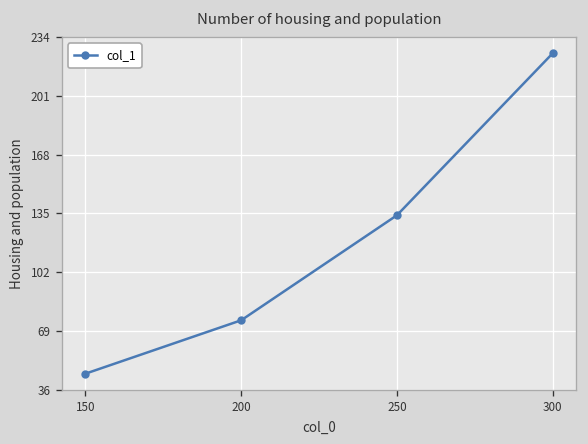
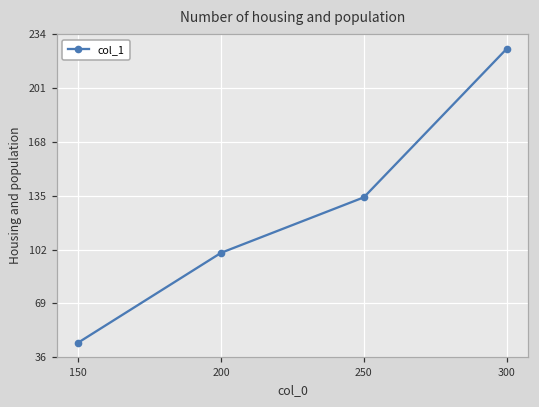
  {
    "150": 45,
-   "200": 75,
+   "200": 100,
    "250": 134,
    "300": 225
  }
